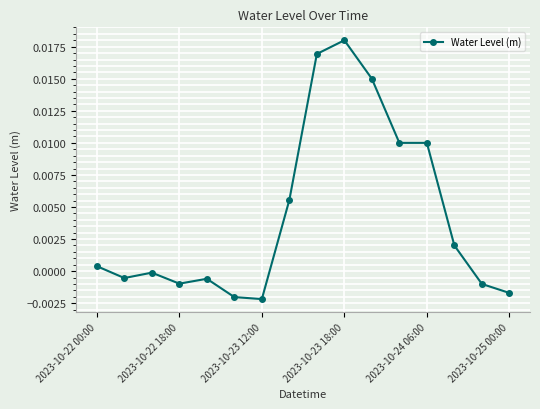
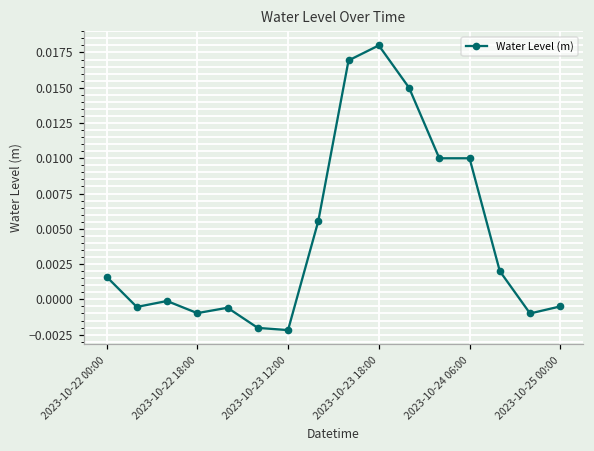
  {
-   "2023-10-22 00:00": 0.0004,
+   "2023-10-22 00:00": 0.0016,
    "2023-10-22 18:00": -0.0010,
    "2023-10-23 12:00": -0.0022,
    "2023-10-23 18:00": 0.0180,
    "2023-10-24 06:00": 0.0100,
-   "2023-10-25 00:00": -0.0017
+   "2023-10-25 00:00": -0.0005
  }
